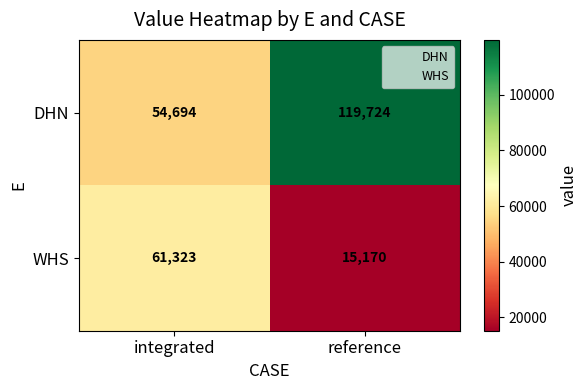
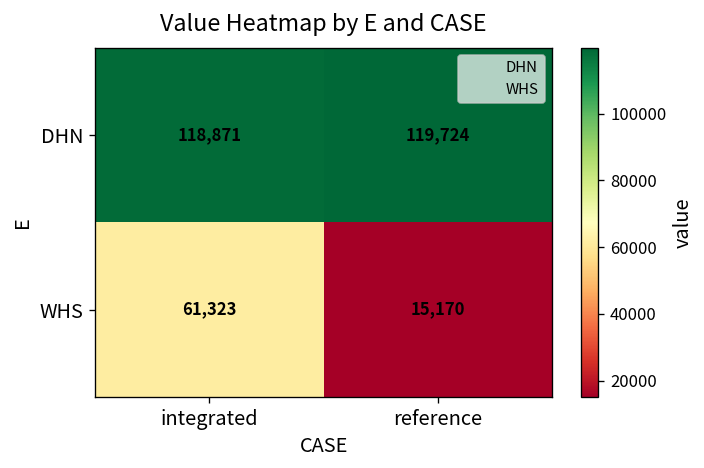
  {
    "DHN": {
-     "integrated": "54,694"
+     "integrated": "118,871"
    }
  }
